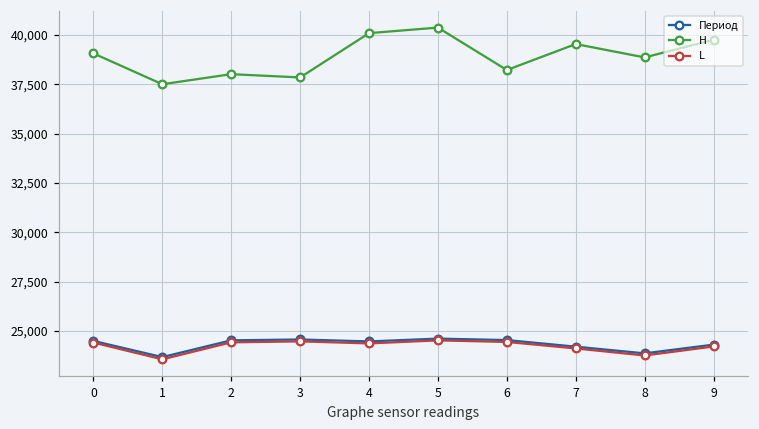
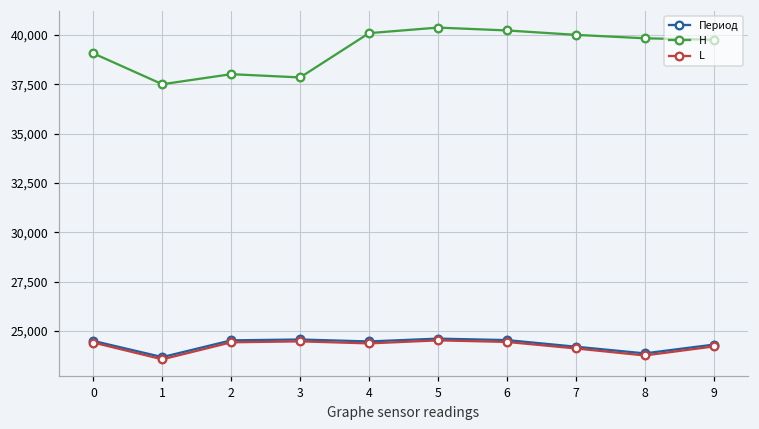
  {
    "H": {
      "0": "39,100",
      "1": "37,500",
      "2": "38,000",
      "3": "37,800",
      "4": "40,100",
      "5": "40,400",
-     "6": "38,200",
-     "7": "39,500",
-     "8": "38,900"
+     "6": "40,200",
+     "7": "40,000",
+     "8": "39,800"
    }
  }
